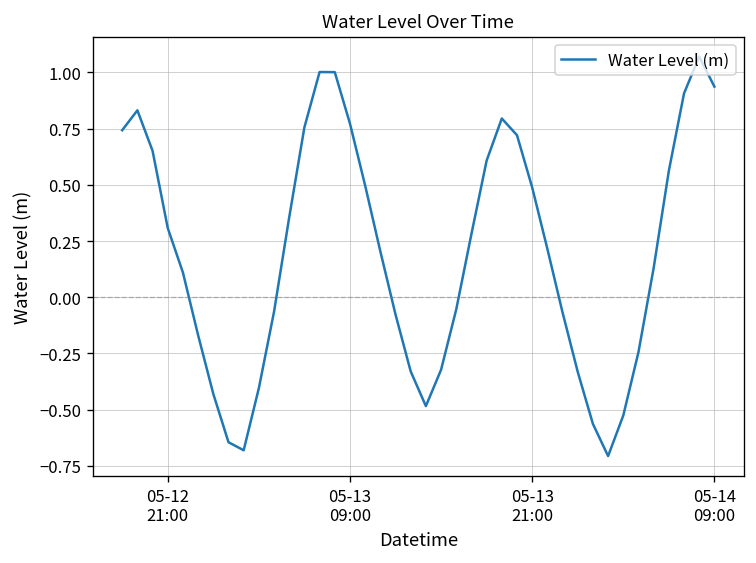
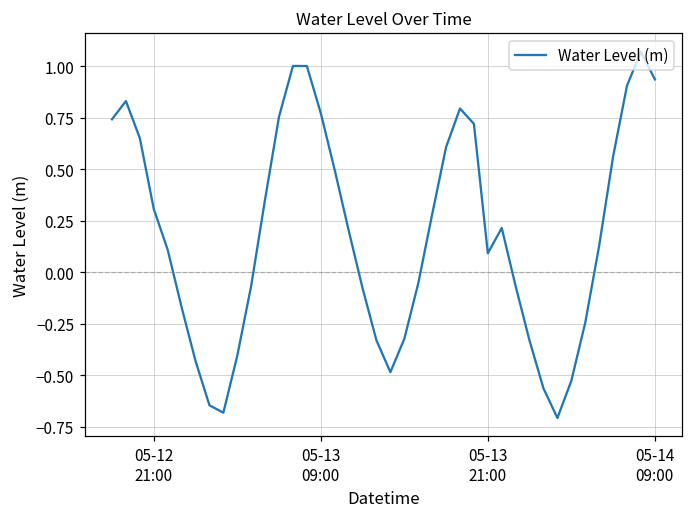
  {
    "05-12 21:00": 0.31,
    "05-13 09:00": 0.77,
-   "05-13 21:00": 0.49,
+   "05-13 21:00": 0.09,
    "05-14 09:00": 0.94
  }
